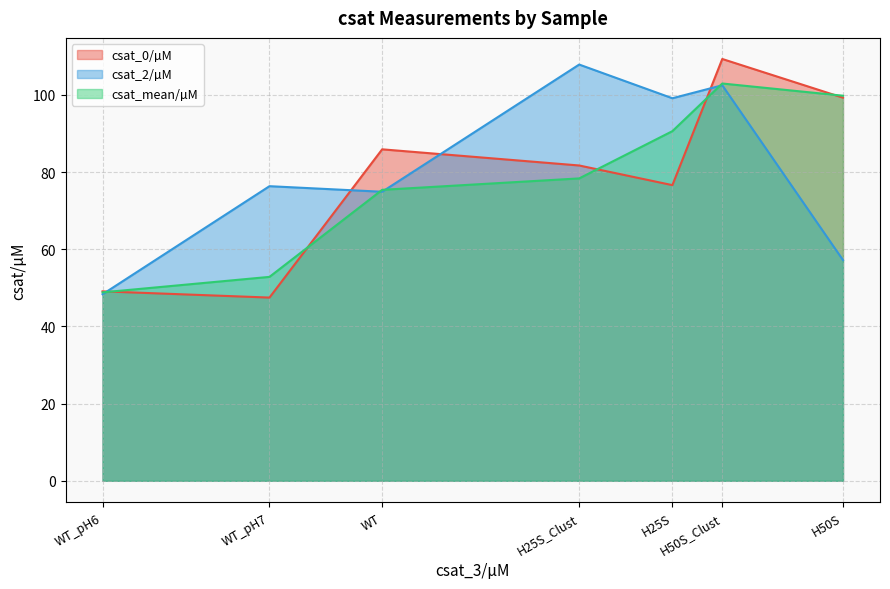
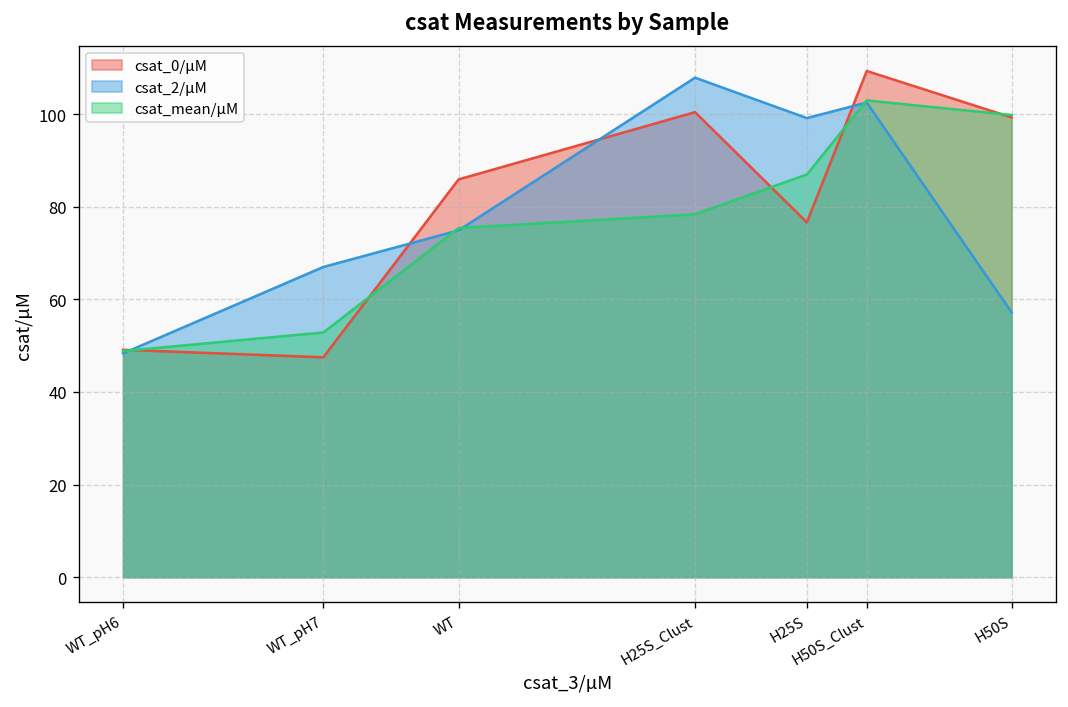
  {
    "csat_0/µM": {
      "WT_pH7": 47,
      "WT": 86,
-     "H25S_Clust": 82,
+     "H25S_Clust": 100,
      "H25S": 77,
      "H50S_Clust": 109
    },
    "csat_2/µM": {
-     "WT_pH7": 76,
+     "WT_pH7": 67,
      "H25S_Clust": 108,
      "H25S": 99,
      "H50S": 57
    },
    "csat_mean/µM": {
      "WT_pH7": 53,
      "H25S_Clust": 78,
-     "H25S": 91
+     "H25S": 87
    }
  }
